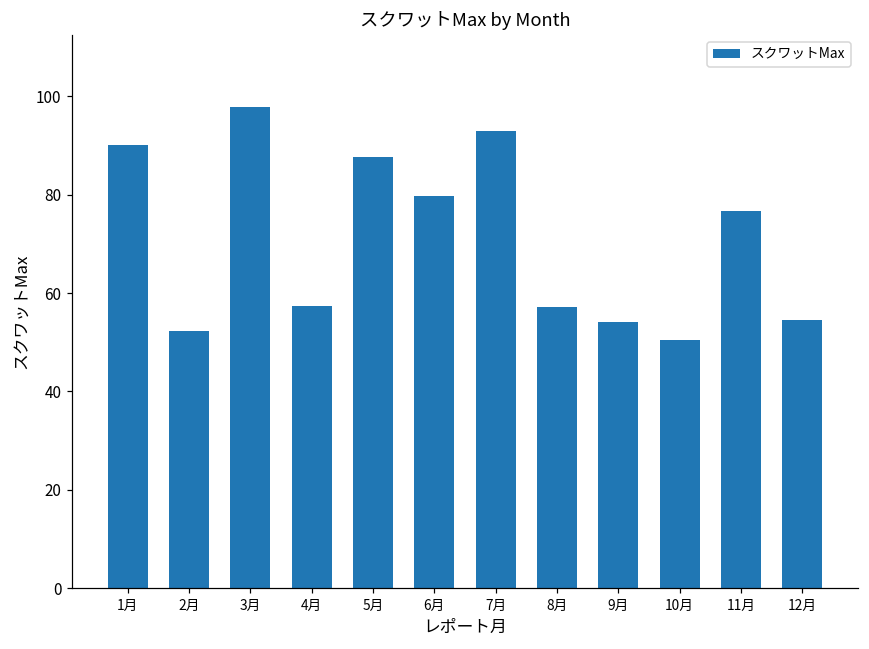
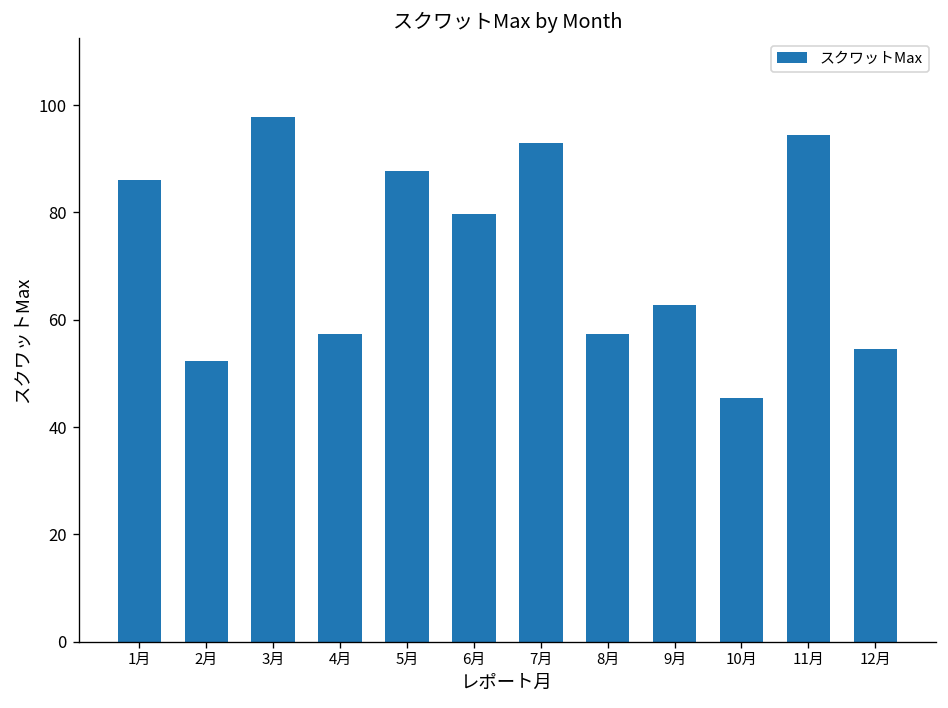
  {
-   "1月": 90,
+   "1月": 86,
    "2月": 52,
    "3月": 98,
    "4月": 57,
    "5月": 88,
    "6月": 80,
    "7月": 93,
    "8月": 57,
-   "9月": 54,
-   "10月": 50,
-   "11月": 77,
+   "9月": 63,
+   "10月": 45,
+   "11月": 94,
    "12月": 55
  }
